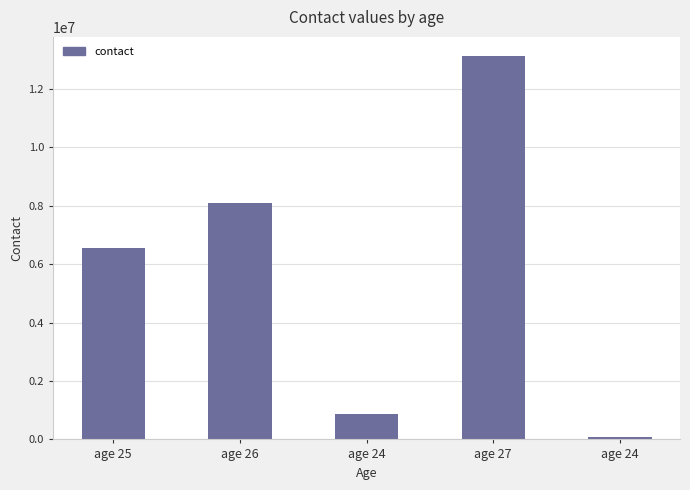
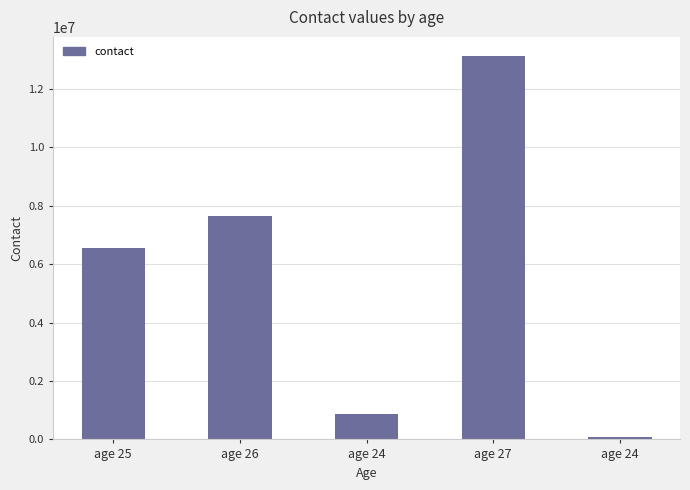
  {
    "age 25": 6600000,
-   "age 26": 8100000,
+   "age 26": 7600000,
    "age 27": 13100000
  }
